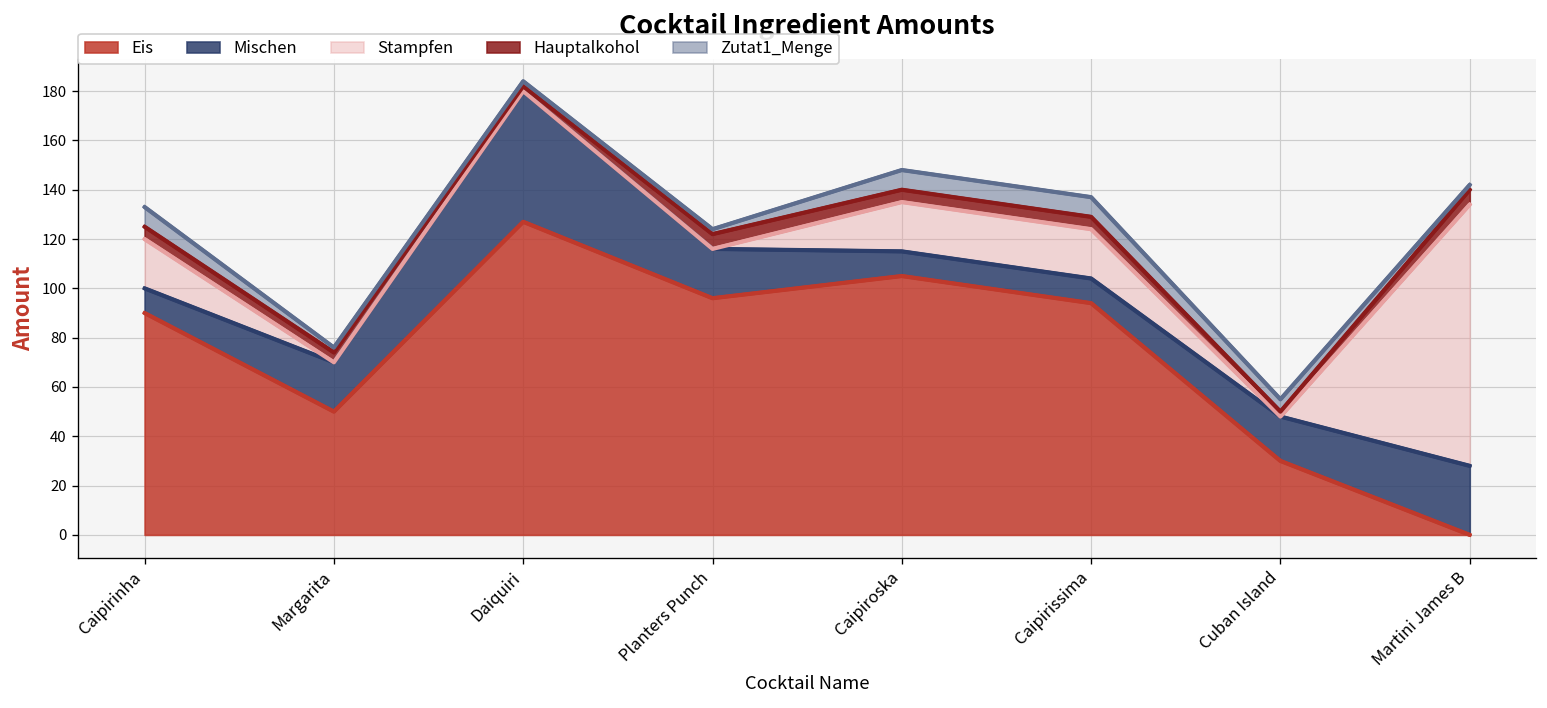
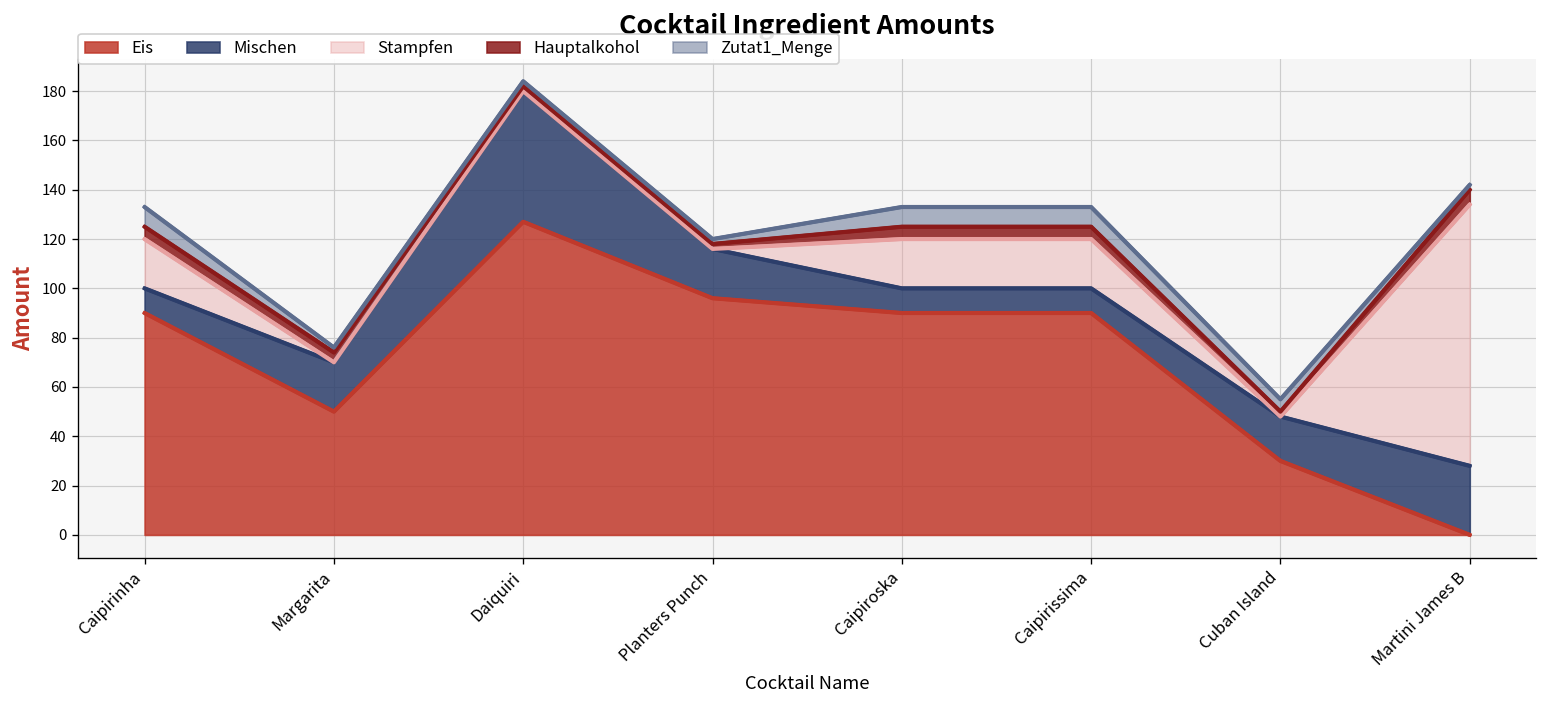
  {
    "Eis": {
      "Caipirinha": 90,
      "Margarita": 50,
      "Daiquiri": 127,
      "Planters Punch": 96,
-     "Caipiroska": 105,
-     "Caipirissima": 94,
+     "Caipiroska": 90,
+     "Caipirissima": 90,
      "Cuban Island": 30,
      "Martini James B": 0
    },
    "Mischen": {
      "Caipirinha": 10,
      "Caipiroska": 10,
      "Caipirissima": 10,
      "Martini James B": 28
    },
    "Stampfen": {
      "Caipirinha": 20,
      "Caipiroska": 20,
      "Caipirissima": 20,
      "Martini James B": 106
    },
    "Hauptalkohol": {
      "Caipirinha": 5,
      "Margarita": 4,
      "Daiquiri": 2,
-     "Planters Punch": 6,
+     "Planters Punch": 2,
      "Caipiroska": 5,
      "Caipirissima": 5,
      "Cuban Island": 2,
      "Martini James B": 6
    },
    "Zutat1_Menge": {
      "Caipirinha": 8,
      "Margarita": 2,
      "Daiquiri": 2,
      "Planters Punch": 2,
      "Caipiroska": 8,
      "Caipirissima": 8,
      "Cuban Island": 5,
      "Martini James B": 2
    }
  }
